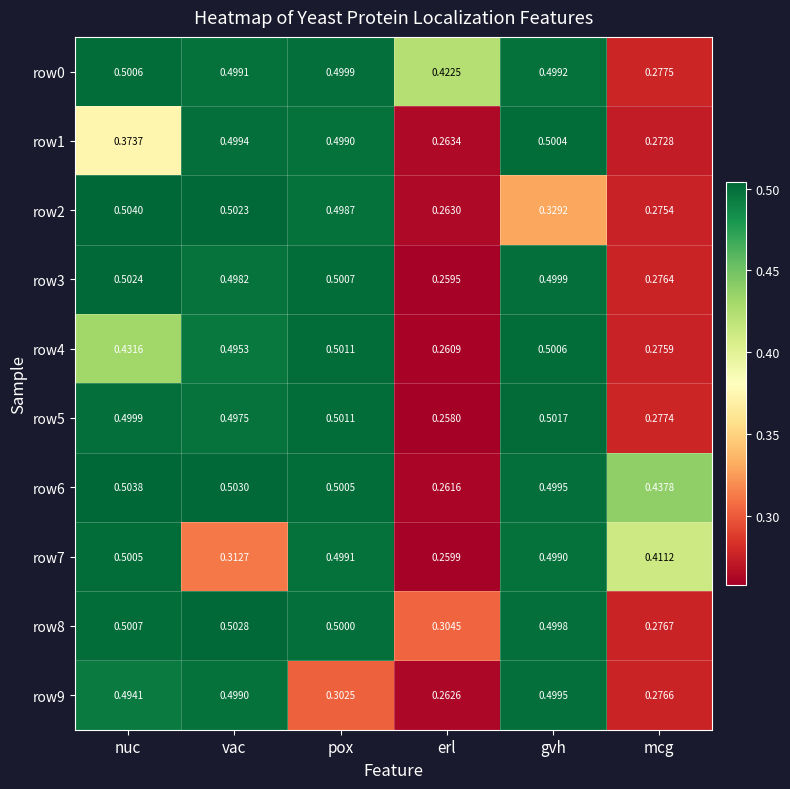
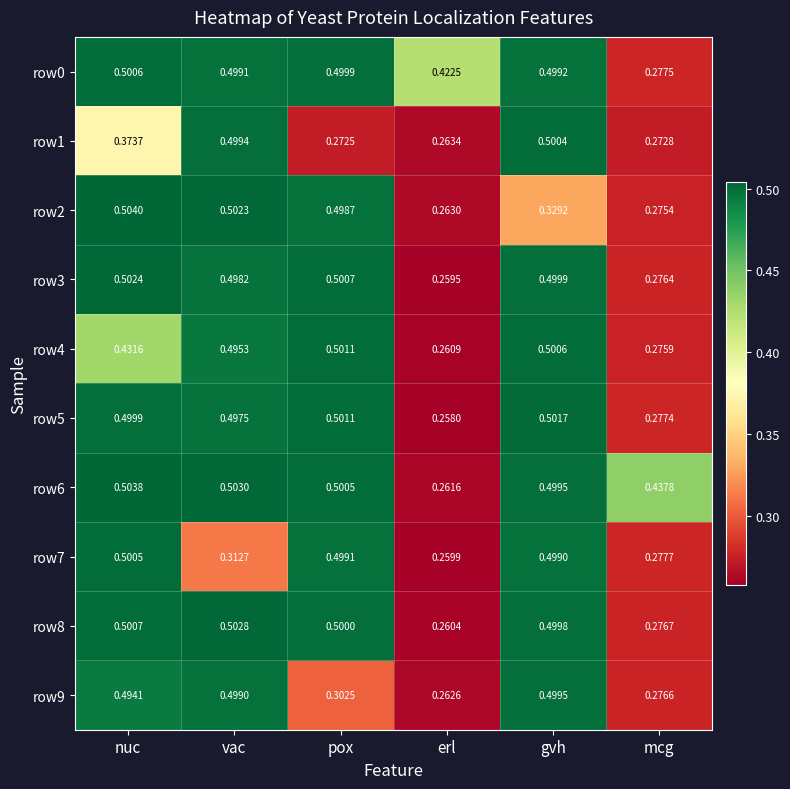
  {
    "row0": {
      "nuc": 0.5006,
      "vac": 0.4991,
      "pox": 0.4999,
      "erl": 0.4225,
      "gvh": 0.4992,
      "mcg": 0.2775
    },
    "row1": {
      "nuc": 0.3737,
      "vac": 0.4994,
-     "pox": 0.4990,
+     "pox": 0.2725,
      "erl": 0.2634,
      "gvh": 0.5004,
      "mcg": 0.2728
    },
    "row2": {
      "nuc": 0.5040,
      "vac": 0.5023,
      "pox": 0.4987,
      "erl": 0.2630,
      "gvh": 0.3292,
      "mcg": 0.2754
    },
    "row3": {
      "nuc": 0.5024,
      "vac": 0.4982,
      "pox": 0.5007,
      "erl": 0.2595,
      "gvh": 0.4999,
      "mcg": 0.2764
    },
    "row4": {
      "nuc": 0.4316,
      "vac": 0.4953,
      "pox": 0.5011,
      "erl": 0.2609,
      "gvh": 0.5006,
      "mcg": 0.2759
    },
    "row5": {
      "nuc": 0.4999,
      "vac": 0.4975,
      "pox": 0.5011,
      "erl": 0.2580,
      "gvh": 0.5017,
      "mcg": 0.2774
    },
    "row6": {
      "nuc": 0.5038,
      "vac": 0.5030,
      "pox": 0.5005,
      "erl": 0.2616,
      "gvh": 0.4995,
      "mcg": 0.4378
    },
    "row7": {
      "nuc": 0.5005,
      "vac": 0.3127,
      "pox": 0.4991,
      "erl": 0.2599,
      "gvh": 0.4990,
-     "mcg": 0.4112
+     "mcg": 0.2777
    },
    "row8": {
      "nuc": 0.5007,
      "vac": 0.5028,
      "pox": 0.5000,
-     "erl": 0.3045,
+     "erl": 0.2604,
      "gvh": 0.4998,
      "mcg": 0.2767
    },
    "row9": {
      "nuc": 0.4941,
      "vac": 0.4990,
      "pox": 0.3025,
      "erl": 0.2626,
      "gvh": 0.4995,
      "mcg": 0.2766
    }
  }
